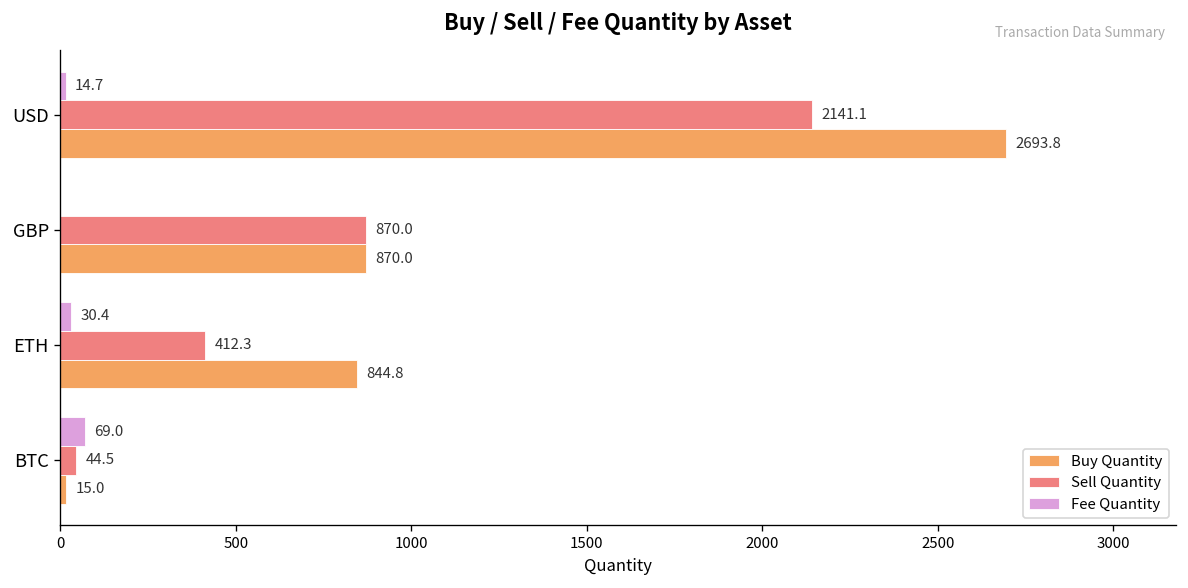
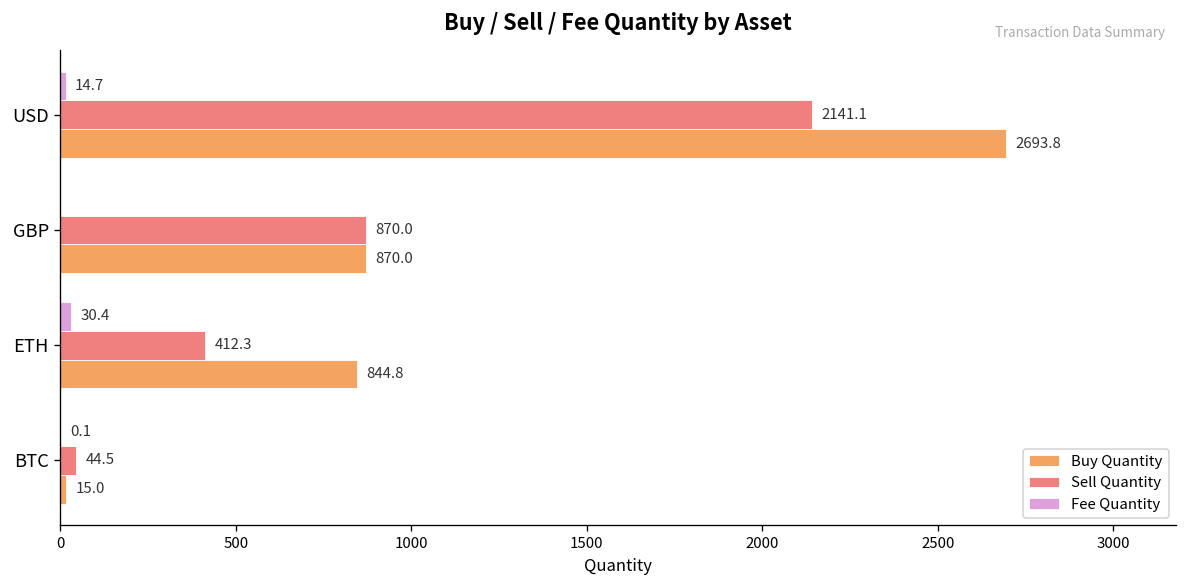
  {
    "Fee Quantity": {
      "USD": 14.7,
      "ETH": 30.4,
-     "BTC": 69.0
+     "BTC": 0.1
    }
  }
